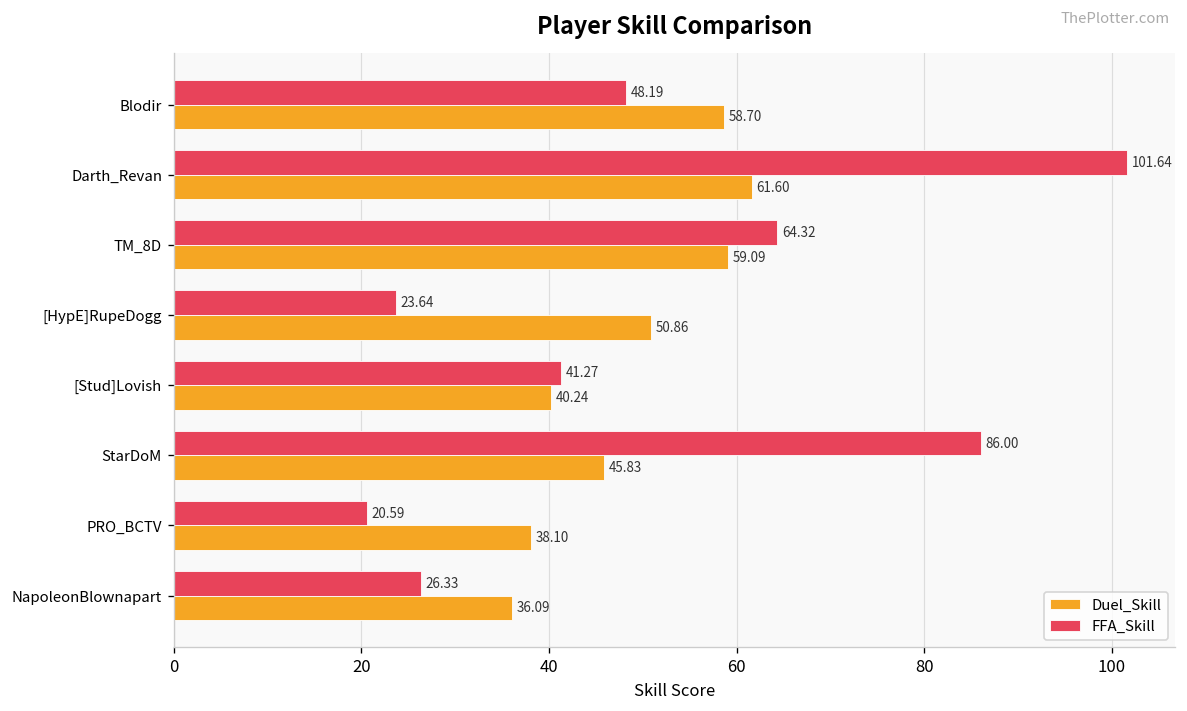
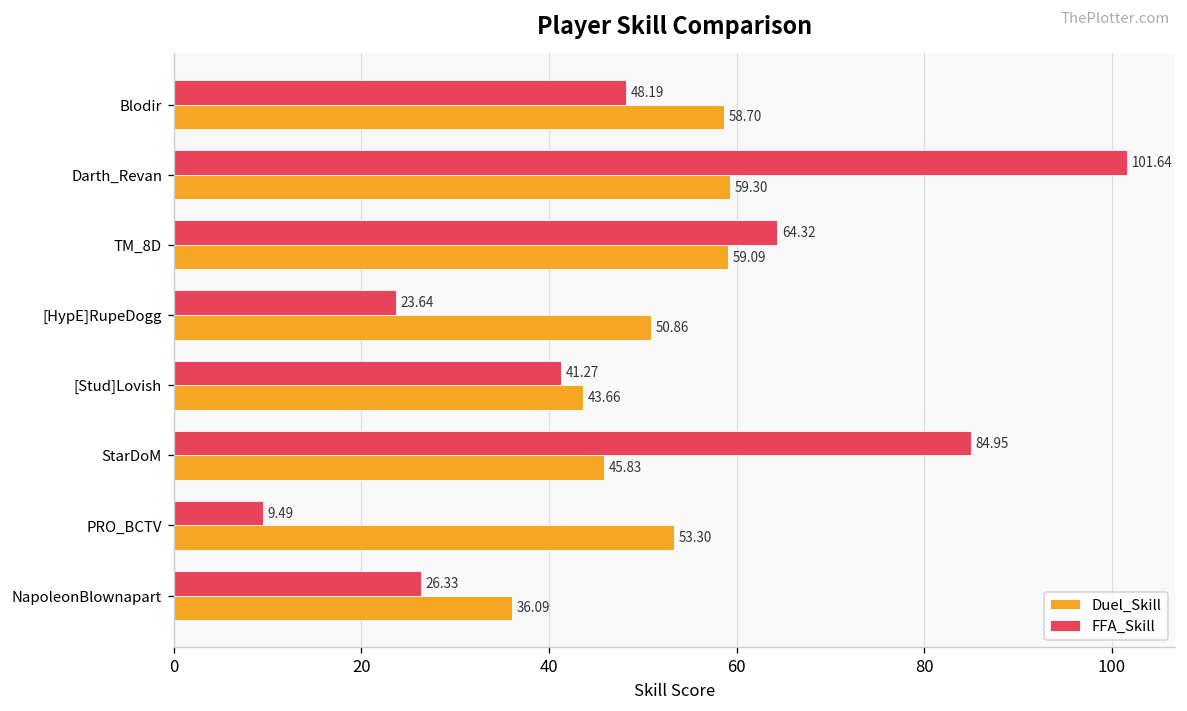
  {
    "Duel_Skill": {
      "Blodir": 58.70,
-     "Darth_Revan": 61.60,
+     "Darth_Revan": 59.30,
      "TM_8D": 59.09,
      "[HypE]RupeDogg": 50.86,
-     "[Stud]Lovish": 40.24,
+     "[Stud]Lovish": 43.66,
      "StarDoM": 45.83,
-     "PRO_BCTV": 38.10,
+     "PRO_BCTV": 53.30,
      "NapoleonBlownapart": 36.09
    },
    "FFA_Skill": {
      "Blodir": 48.19,
      "Darth_Revan": 101.64,
      "TM_8D": 64.32,
      "[HypE]RupeDogg": 23.64,
      "[Stud]Lovish": 41.27,
-     "StarDoM": 86.00,
-     "PRO_BCTV": 20.59,
+     "StarDoM": 84.95,
+     "PRO_BCTV": 9.49,
      "NapoleonBlownapart": 26.33
    }
  }
